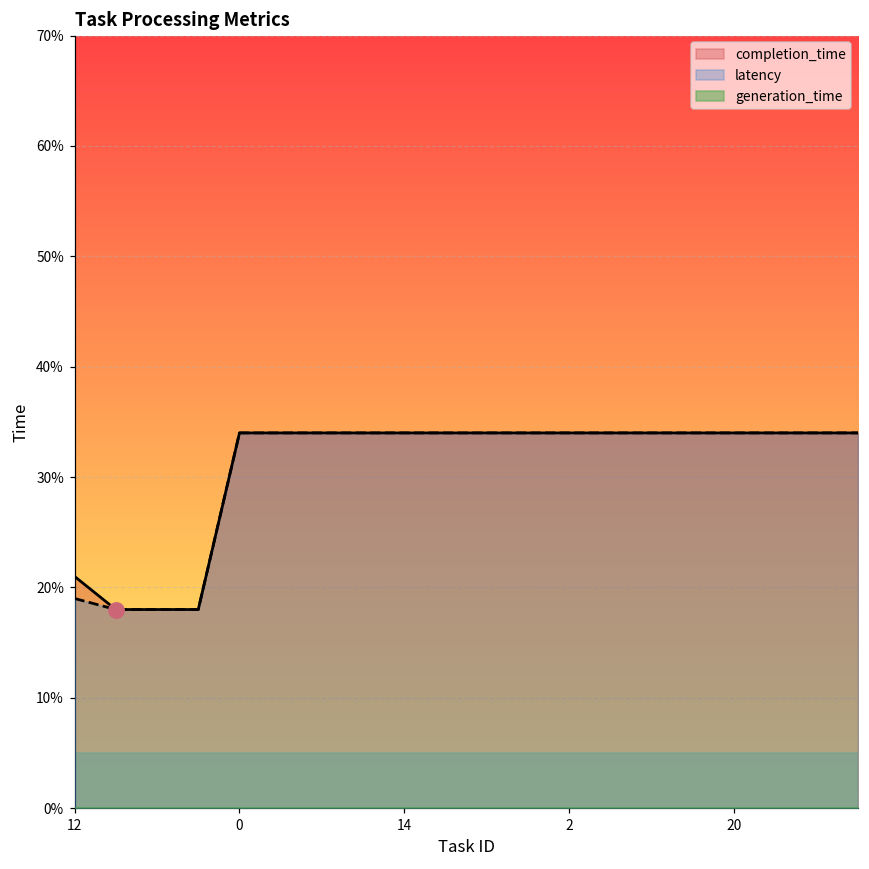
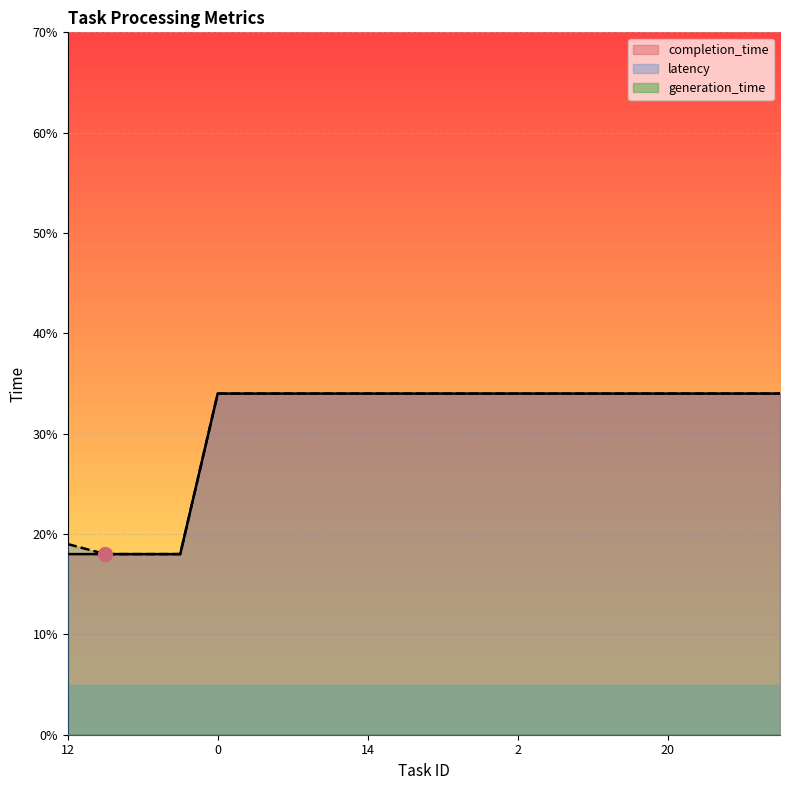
  {
    "completion_time": {
-     "12": "21%"
+     "12": "18%"
    },
    "latency": {
      "12": "19%"
    }
  }
